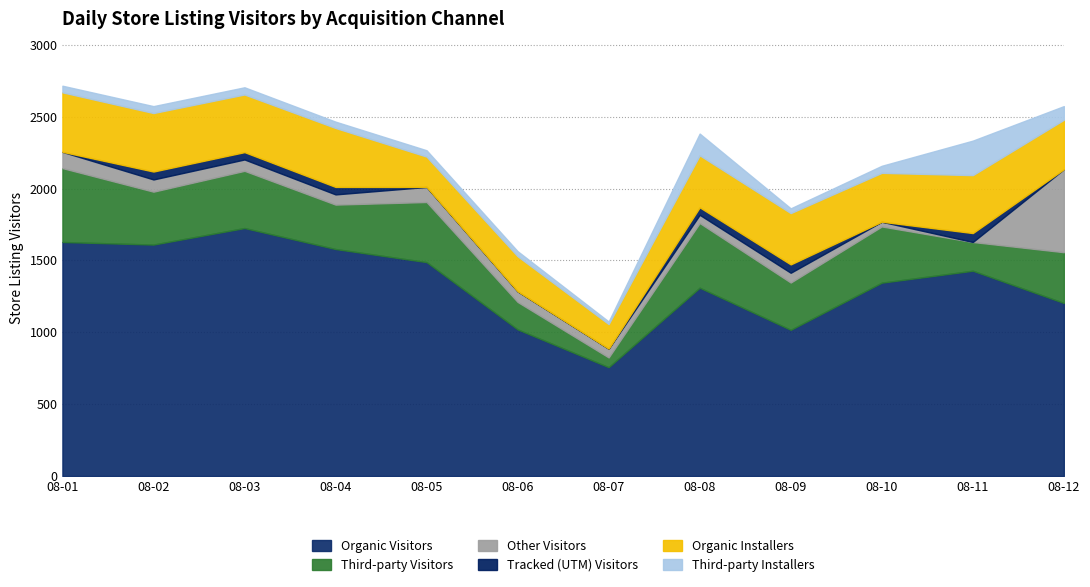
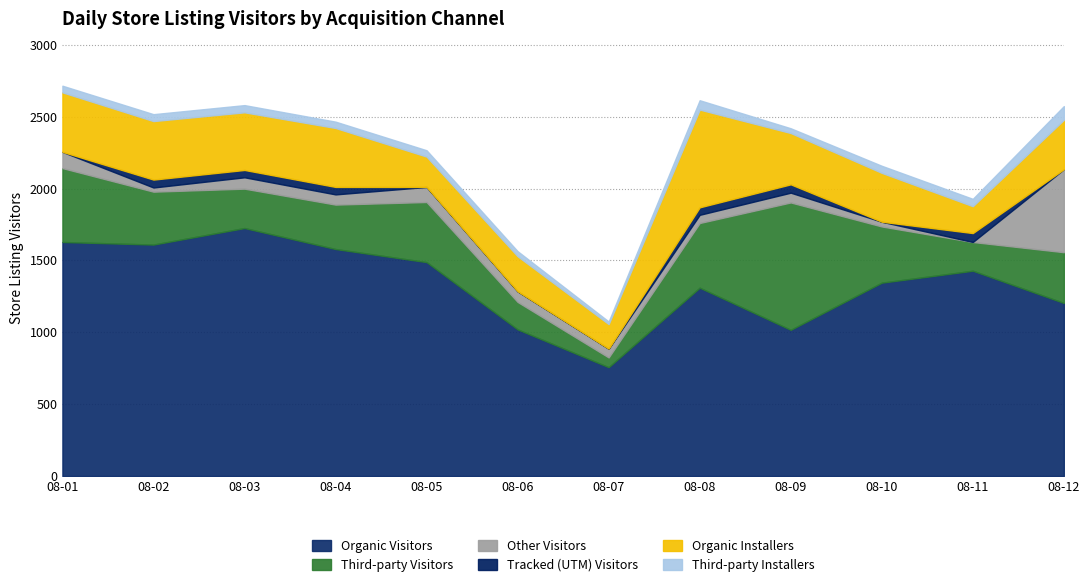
  {
    "Third-party Visitors": {
      "08-01": 510,
      "08-02": 370,
-     "08-03": 400,
+     "08-03": 270,
      "08-04": 310,
      "08-05": 420,
      "08-06": 190,
      "08-07": 70,
      "08-08": 450,
-     "08-09": 330,
+     "08-09": 890,
      "08-10": 390,
      "08-12": 350
    },
    "Other Visitors": {
-     "08-02": 90,
+     "08-02": 30,
      "08-03": 80,
      "08-04": 70,
      "08-08": 60,
      "08-09": 70
    },
    "Organic Installers": {
      "08-01": 410,
      "08-02": 410,
      "08-03": 400,
      "08-04": 410,
      "08-05": 210,
      "08-06": 240,
      "08-07": 170,
-     "08-08": 360,
+     "08-08": 680,
      "08-09": 360,
      "08-10": 340,
-     "08-11": 400,
+     "08-11": 190,
      "08-12": 340
    },
    "Third-party Installers": {
      "08-01": 50,
      "08-02": 50,
      "08-03": 50,
      "08-04": 40,
      "08-05": 40,
      "08-06": 40,
      "08-07": 20,
-     "08-08": 150,
+     "08-08": 70,
      "08-09": 30,
      "08-10": 50,
-     "08-11": 240,
+     "08-11": 50,
      "08-12": 100
    }
  }
